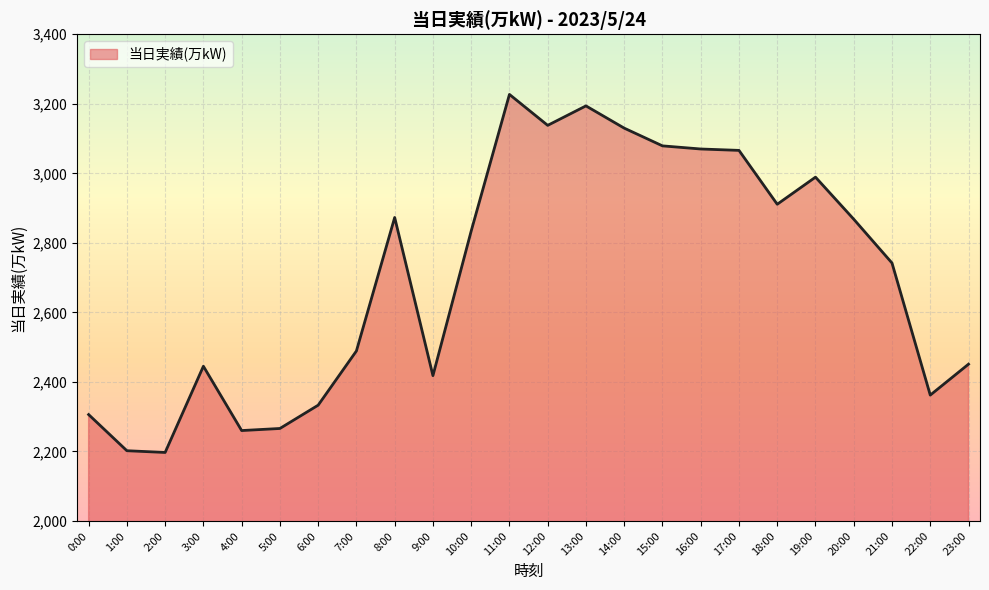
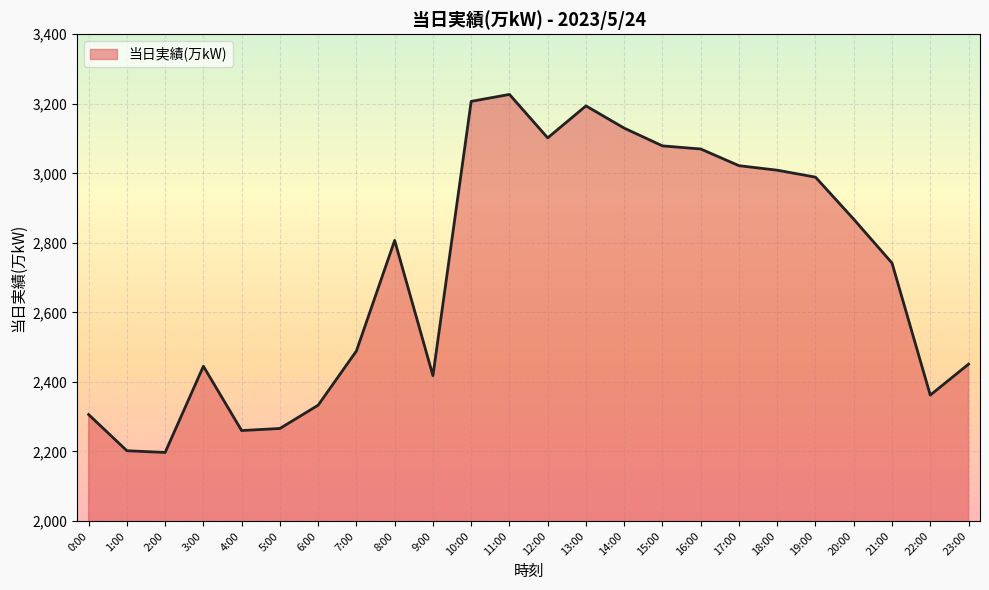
  {
    "0:00": "2,310",
    "1:00": "2,200",
    "2:00": "2,200",
    "3:00": "2,450",
    "4:00": "2,260",
    "5:00": "2,270",
    "6:00": "2,330",
    "7:00": "2,490",
-   "8:00": "2,870",
+   "8:00": "2,810",
    "9:00": "2,420",
-   "10:00": "2,830",
+   "10:00": "3,210",
    "11:00": "3,230",
-   "12:00": "3,140",
+   "12:00": "3,100",
    "13:00": "3,190",
    "14:00": "3,130",
    "15:00": "3,080",
    "16:00": "3,070",
-   "17:00": "3,070",
-   "18:00": "2,910",
+   "17:00": "3,020",
+   "18:00": "3,010",
    "19:00": "2,990",
    "20:00": "2,870",
    "21:00": "2,740",
    "22:00": "2,360",
    "23:00": "2,450"
  }
